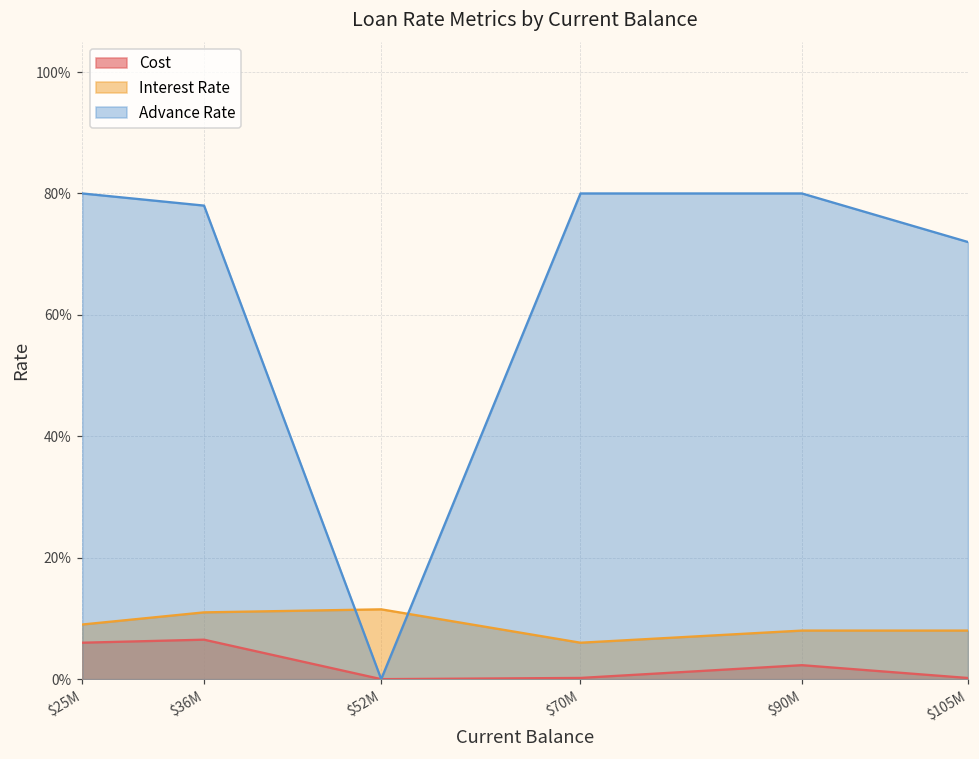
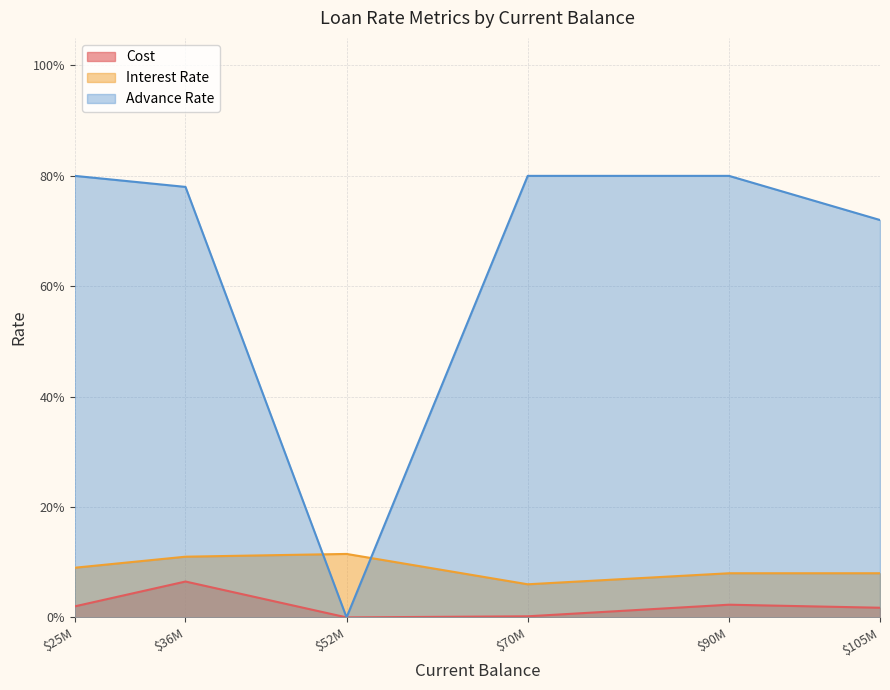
  {
    "Cost": {
-     "$25M": "6%",
+     "$25M": "2%",
      "$36M": "7%",
      "$70M": "0%",
      "$90M": "2%",
-     "$105M": "0%"
+     "$105M": "2%"
    },
    "Interest Rate": {
      "$25M": "9%",
      "$36M": "11%",
      "$52M": "12%",
      "$70M": "6%",
      "$90M": "8%",
      "$105M": "8%"
    },
    "Advance Rate": {
      "$25M": "80%",
      "$36M": "78%",
      "$70M": "80%",
      "$90M": "80%",
      "$105M": "72%"
    }
  }
